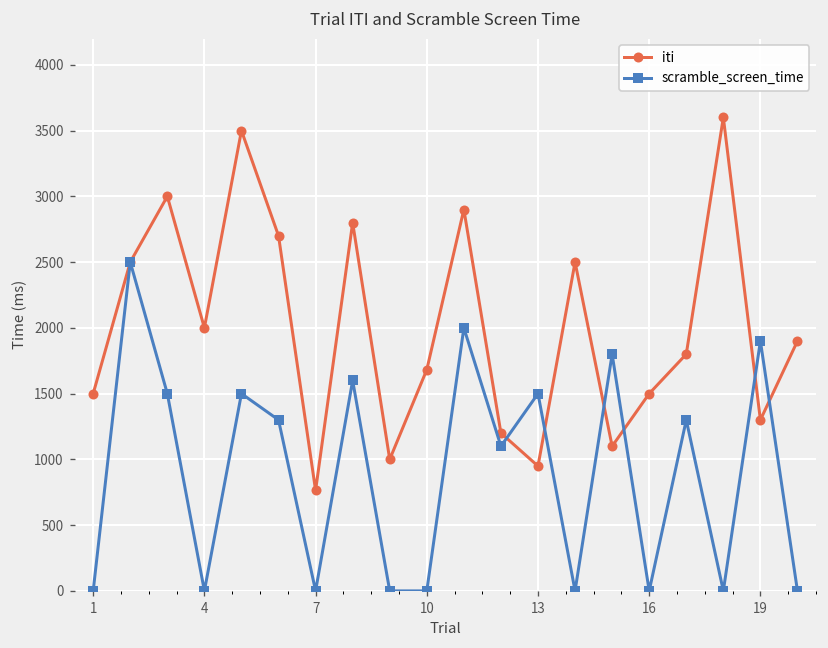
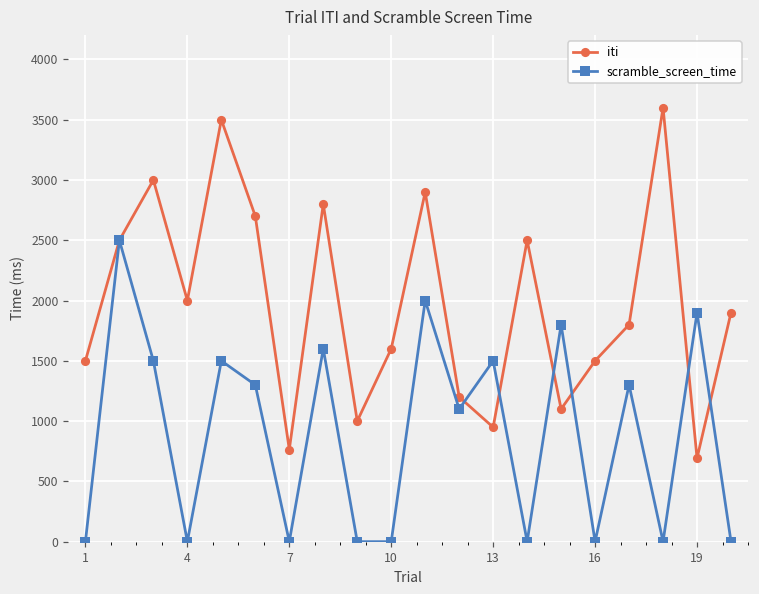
  {
    "iti": {
      "1": 1500,
      "4": 2000,
      "7": 760,
-     "10": 1680,
+     "10": 1600,
      "13": 950,
      "16": 1500,
-     "19": 1300
+     "19": 690
    },
    "scramble_screen_time": {
      "1": 0,
      "4": 0,
      "7": 0,
      "10": 0,
      "13": 1500,
      "16": 0,
      "19": 1900
    }
  }
